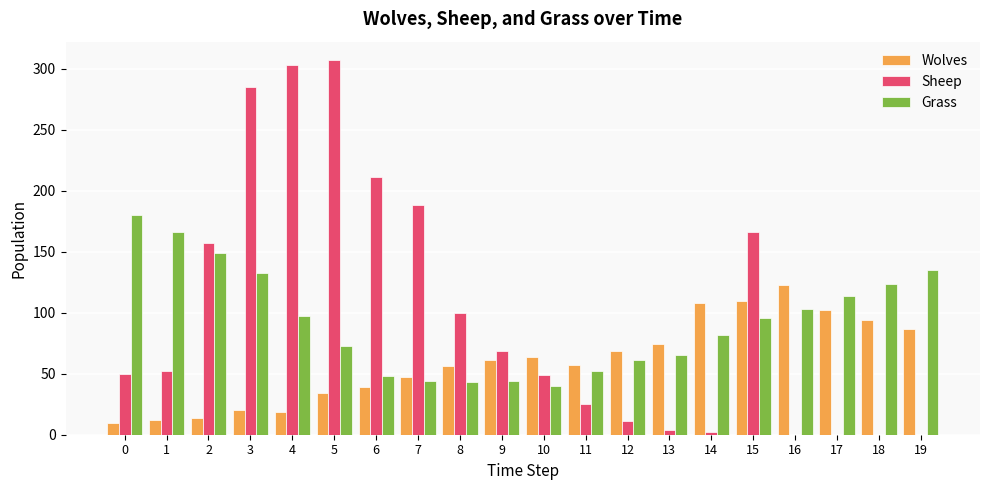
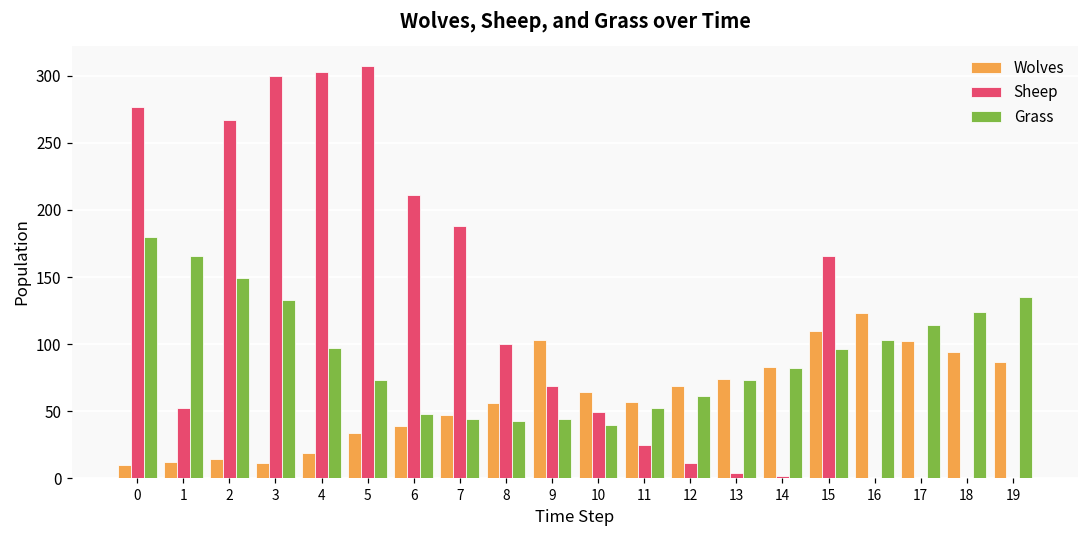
  {
    "Wolves": {
      "0": 10,
      "1": 12,
      "2": 14,
-     "3": 20,
+     "3": 11,
      "4": 19,
      "5": 34,
      "6": 39,
      "7": 47,
      "8": 56,
-     "9": 61,
+     "9": 103,
      "10": 64,
      "11": 57,
      "12": 69,
      "13": 74,
-     "14": 108,
+     "14": 83,
      "15": 110,
      "16": 123,
      "17": 102,
      "18": 94,
      "19": 87
    },
    "Sheep": {
-     "0": 50,
+     "0": 277,
      "1": 52,
-     "2": 157,
-     "3": 285,
+     "2": 267,
+     "3": 300,
      "4": 303,
      "5": 307,
      "6": 211,
      "7": 188,
      "8": 100,
      "9": 69,
      "10": 49,
      "11": 25,
      "12": 11,
      "13": 4,
      "15": 166,
      "16": 0,
      "17": 0,
      "18": 0,
      "19": 0
    },
    "Grass": {
      "0": 180,
      "1": 166,
      "2": 149,
      "3": 133,
      "4": 97,
      "5": 73,
      "6": 48,
      "7": 44,
      "8": 43,
      "9": 44,
      "10": 40,
      "11": 52,
      "12": 61,
-     "13": 65,
+     "13": 73,
      "14": 82,
      "15": 96,
      "16": 103,
      "17": 114,
      "18": 124,
      "19": 135
    }
  }
